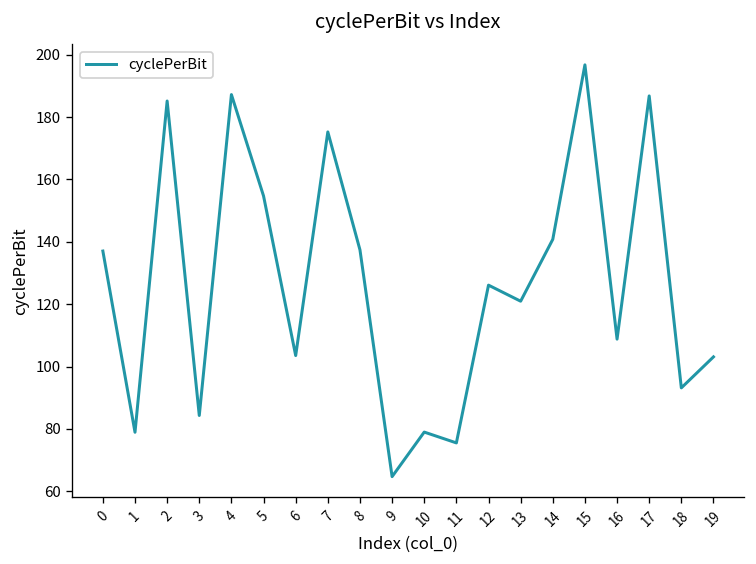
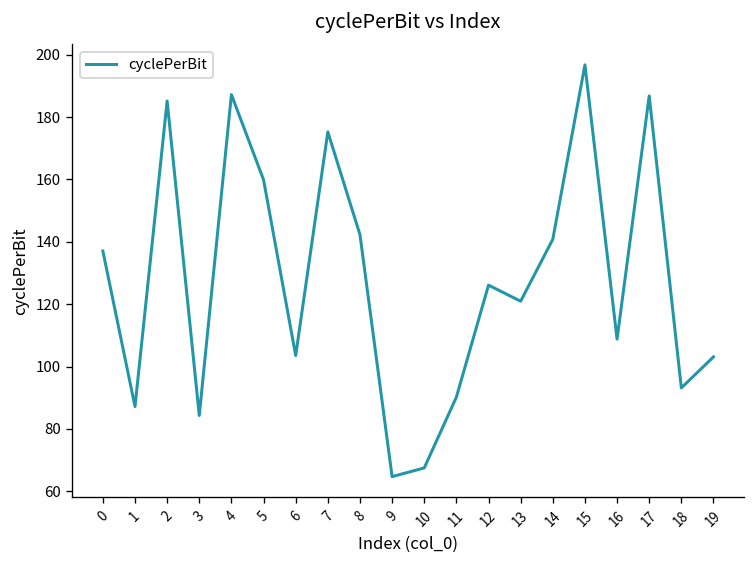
  {
    "0": 137,
-   "1": 79,
+   "1": 87,
    "2": 185,
    "3": 84,
    "4": 187,
-   "5": 155,
+   "5": 160,
    "6": 104,
    "7": 175,
-   "8": 137,
+   "8": 142,
    "9": 65,
-   "10": 79,
-   "11": 76,
+   "10": 68,
+   "11": 90,
    "12": 126,
    "13": 121,
    "14": 141,
    "15": 197,
    "16": 109,
    "17": 187,
    "18": 93,
    "19": 103
  }
